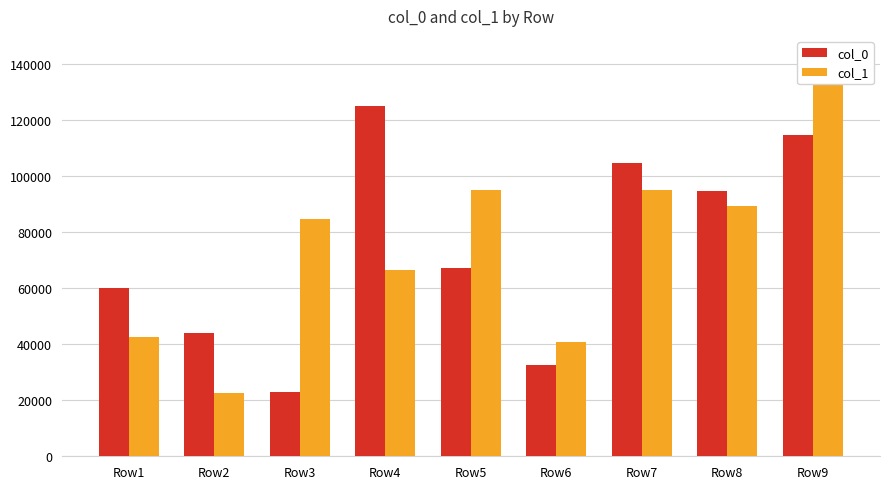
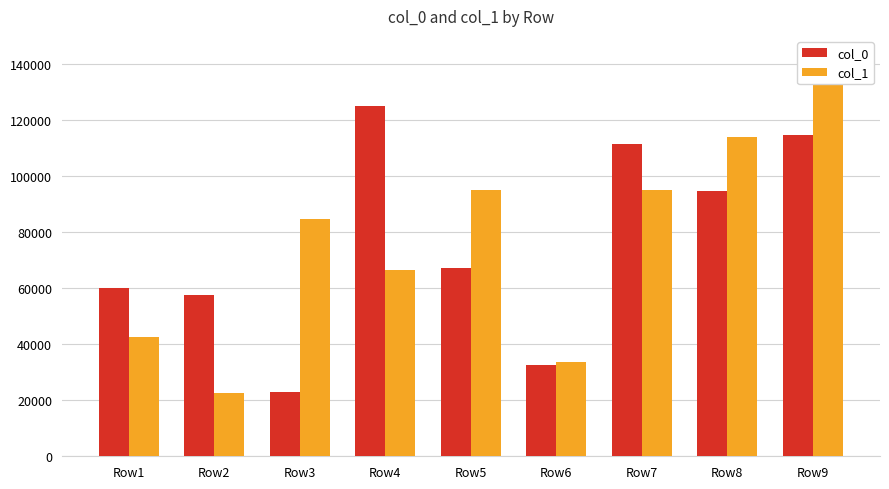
  {
    "col_0": {
      "Row1": 60000,
-     "Row2": 44000,
+     "Row2": 57000,
      "Row3": 23000,
      "Row4": 125000,
      "Row5": 67000,
      "Row6": 33000,
-     "Row7": 105000,
+     "Row7": 111000,
      "Row8": 95000,
      "Row9": 115000
    },
    "col_1": {
      "Row1": 42000,
      "Row2": 22000,
      "Row3": 85000,
      "Row4": 67000,
      "Row5": 95000,
-     "Row6": 41000,
+     "Row6": 34000,
      "Row7": 95000,
-     "Row8": 89000
+     "Row8": 114000
    }
  }
